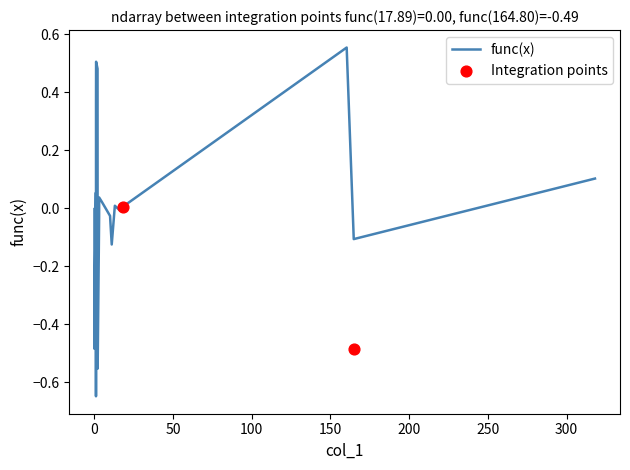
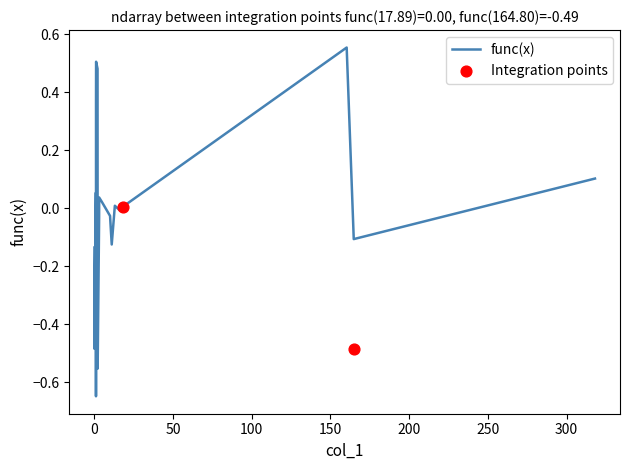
  {
    "func(x)": {
-     "0": 0.00
+     "0": -0.14
    }
  }
